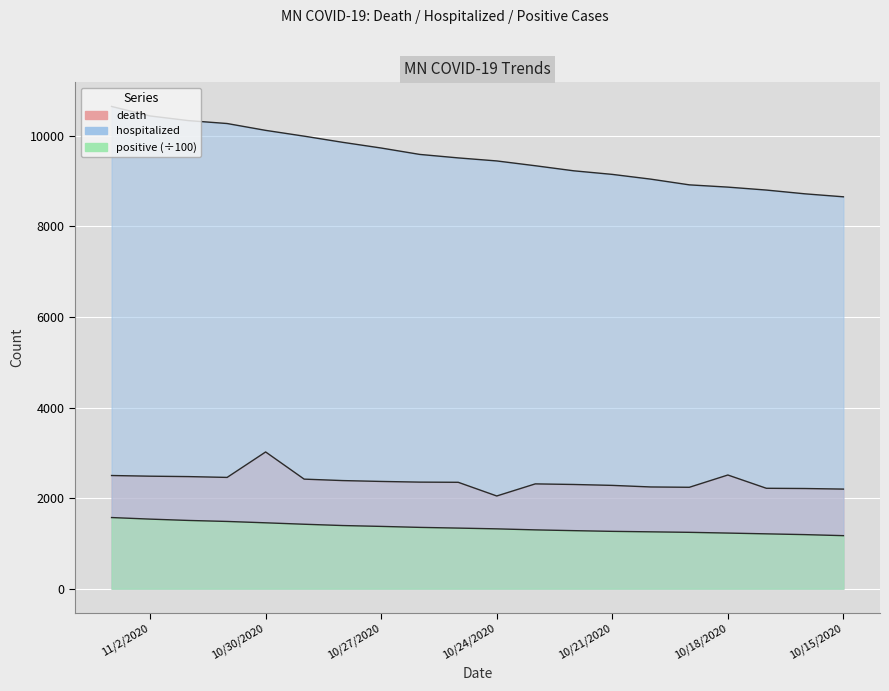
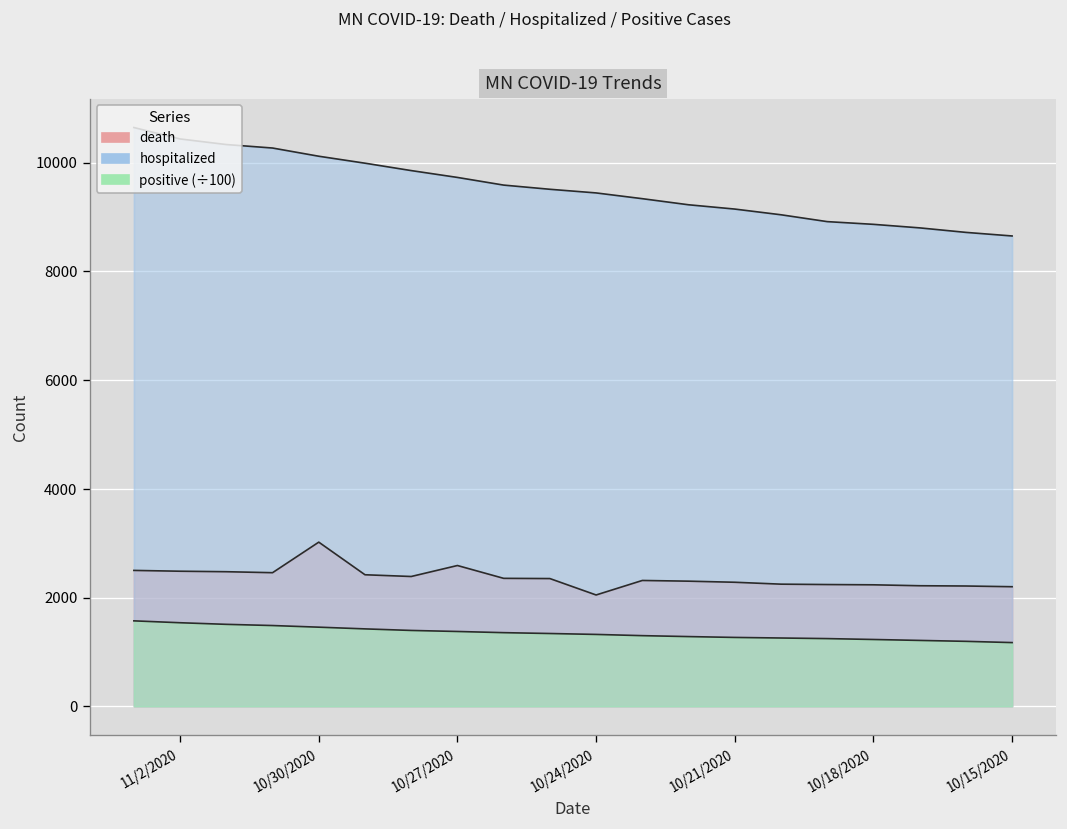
  {
    "death": {
      "11/2/2020": 2500,
      "10/30/2020": 3000,
-     "10/27/2020": 2400,
+     "10/27/2020": 2600,
      "10/24/2020": 2000,
      "10/21/2020": 2300,
-     "10/18/2020": 2500,
+     "10/18/2020": 2200,
      "10/15/2020": 2200
    }
  }
